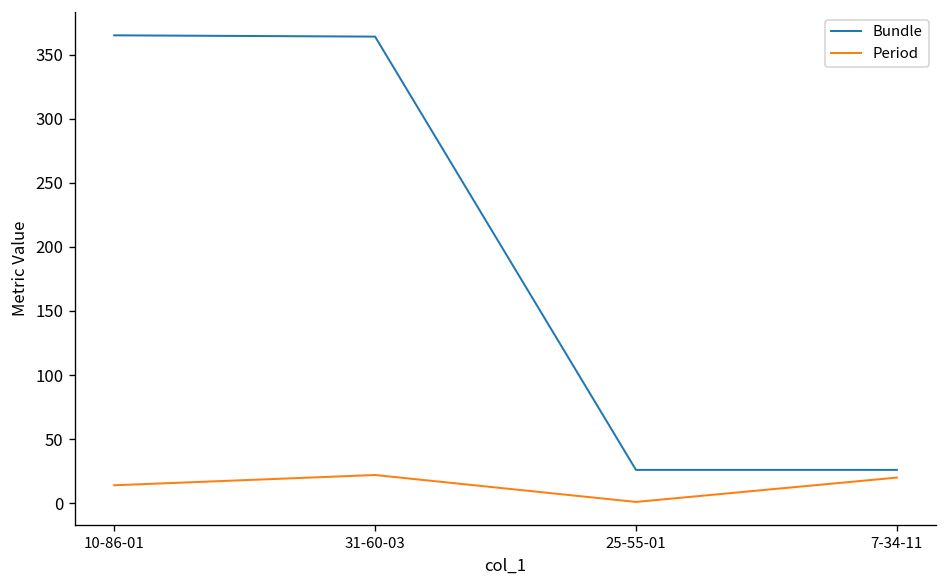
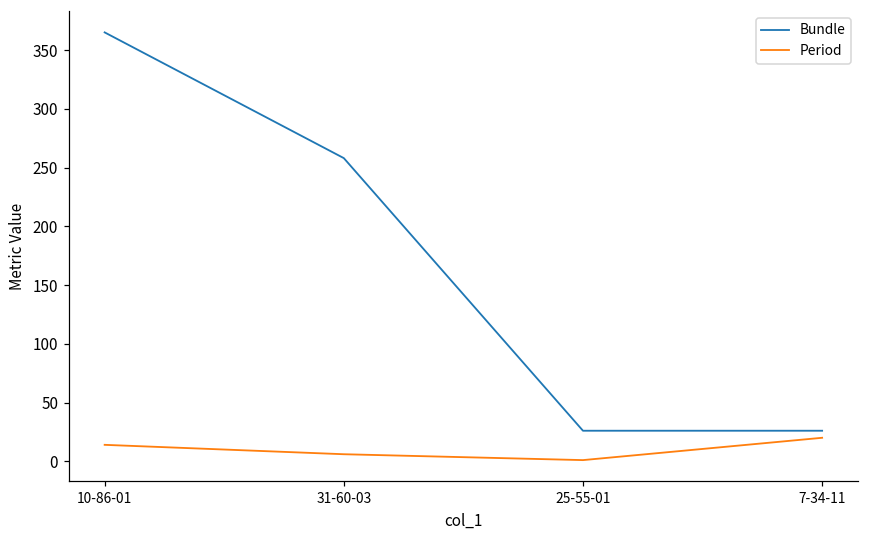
  {
    "Bundle": {
      "10-86-01": 365,
-     "31-60-03": 364,
+     "31-60-03": 258,
      "25-55-01": 26,
      "7-34-11": 26
    },
    "Period": {
      "10-86-01": 14,
-     "31-60-03": 22,
+     "31-60-03": 6,
      "25-55-01": 1,
      "7-34-11": 20
    }
  }
